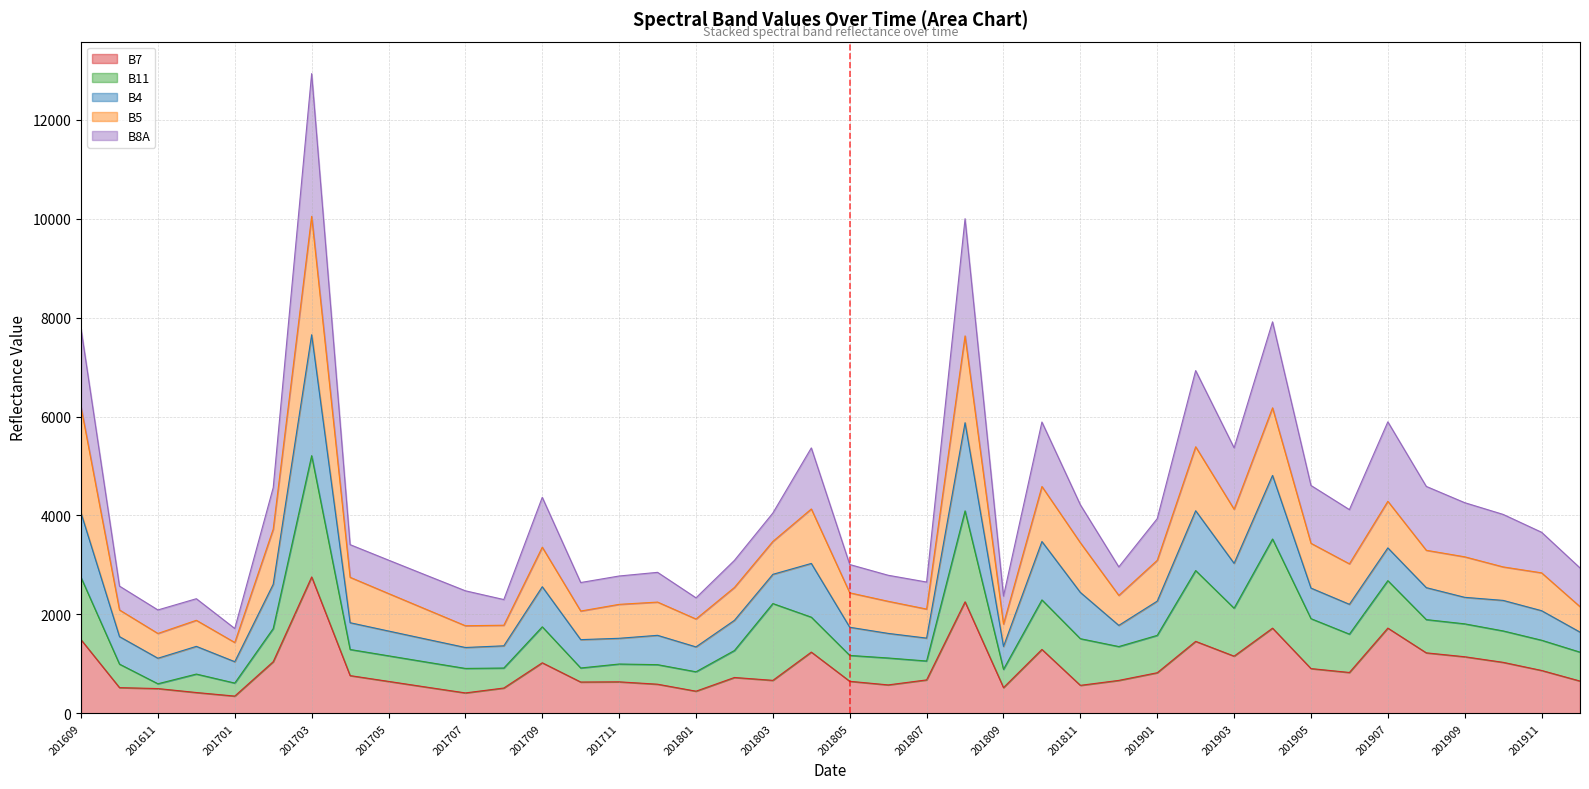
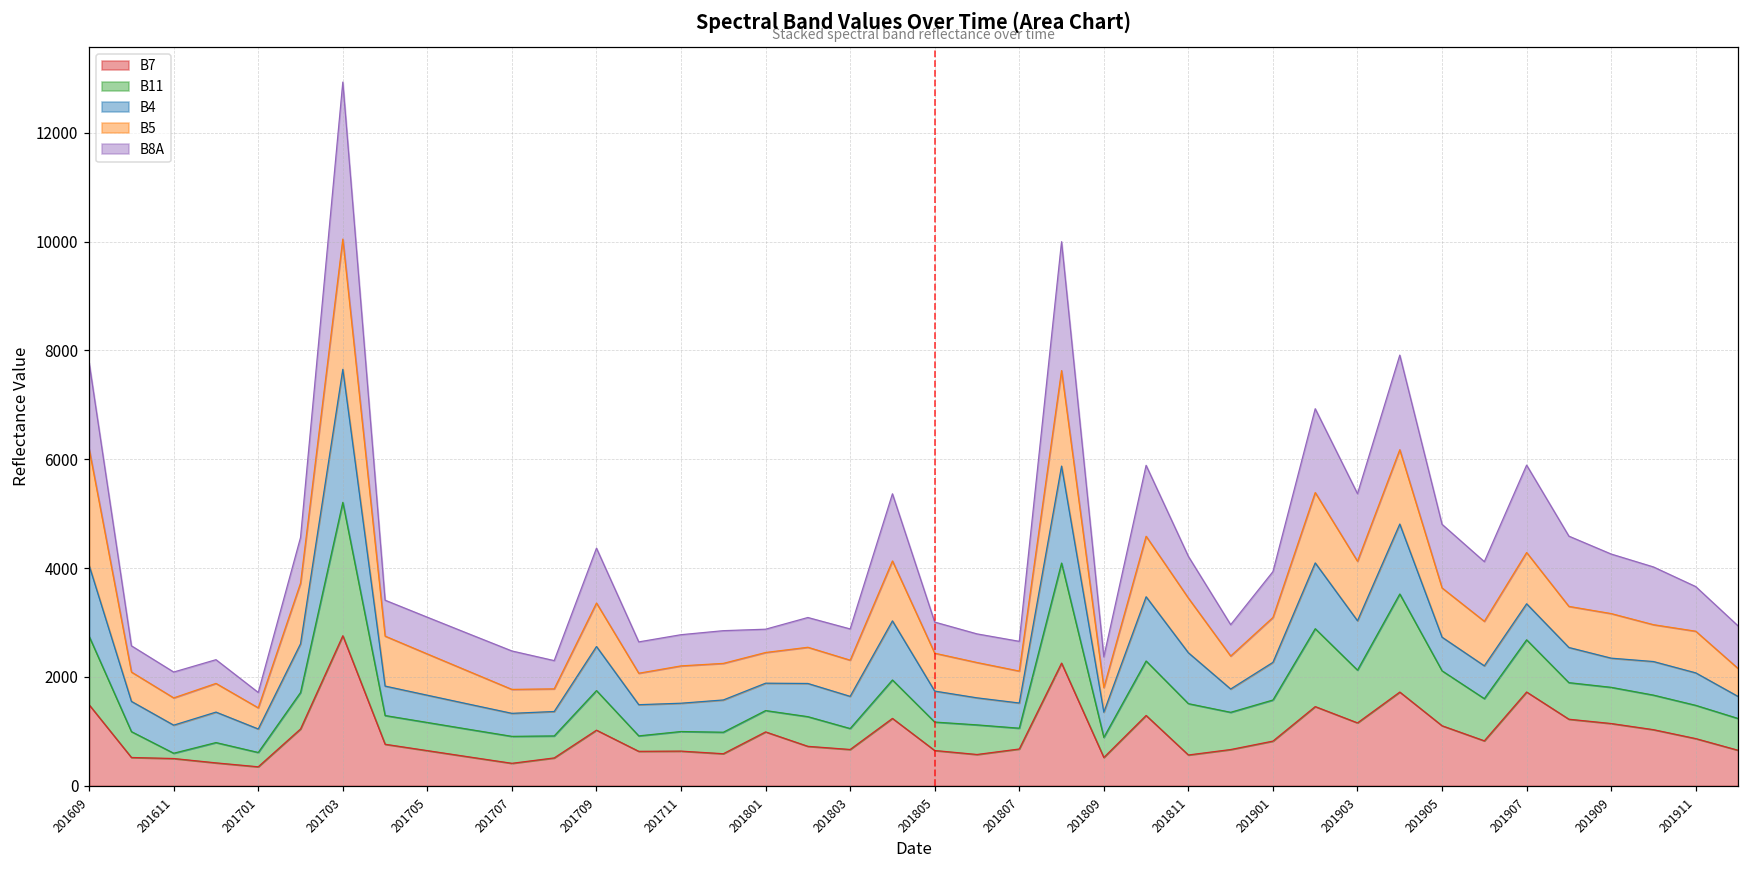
  {
    "B7": {
      "201609": 1500,
      "201611": 500,
      "201701": 400,
      "201703": 2800,
      "201705": 600,
      "201707": 400,
      "201709": 1000,
      "201711": 600,
-     "201801": 400,
+     "201801": 1000,
      "201803": 700,
      "201805": 600,
      "201807": 700,
      "201809": 500,
      "201811": 600,
      "201901": 800,
      "201903": 1200,
-     "201905": 900,
+     "201905": 1100,
      "201907": 1700,
      "201909": 1100,
      "201911": 900
    },
    "B11": {
      "201609": 1300,
      "201611": 100,
      "201701": 300,
      "201703": 2500,
      "201705": 500,
      "201707": 500,
      "201709": 700,
      "201711": 400,
      "201801": 400,
-     "201803": 1600,
+     "201803": 400,
      "201805": 500,
      "201807": 400,
      "201809": 400,
      "201811": 900,
      "201901": 800,
      "201903": 1000,
      "201905": 1000,
      "201907": 1000,
      "201909": 700,
      "201911": 600
    },
    "B4": {
      "201609": 1300,
      "201611": 500,
      "201701": 400,
      "201703": 2400,
      "201705": 500,
      "201707": 400,
      "201709": 800,
      "201711": 500,
      "201801": 500,
      "201803": 600,
      "201805": 600,
      "201807": 500,
      "201809": 500,
      "201811": 900,
      "201901": 700,
      "201903": 900,
      "201905": 600,
      "201907": 700,
      "201909": 500,
      "201911": 600
    },
    "B5": {
      "201609": 2100,
      "201611": 500,
      "201701": 400,
      "201703": 2400,
      "201705": 800,
      "201707": 400,
      "201709": 800,
      "201711": 700,
      "201801": 600,
      "201803": 700,
      "201805": 700,
      "201807": 600,
      "201809": 500,
      "201811": 1000,
      "201901": 800,
      "201903": 1100,
      "201905": 900,
      "201907": 900,
      "201909": 800,
      "201911": 800
    },
    "B8A": {
      "201609": 1600,
      "201611": 500,
      "201701": 300,
      "201703": 2900,
      "201705": 700,
      "201707": 700,
      "201709": 1000,
      "201711": 600,
      "201801": 400,
      "201803": 600,
      "201805": 600,
      "201807": 500,
      "201809": 600,
      "201811": 800,
      "201901": 800,
      "201903": 1200,
      "201905": 1200,
      "201907": 1600,
      "201909": 1100,
      "201911": 800
    }
  }
